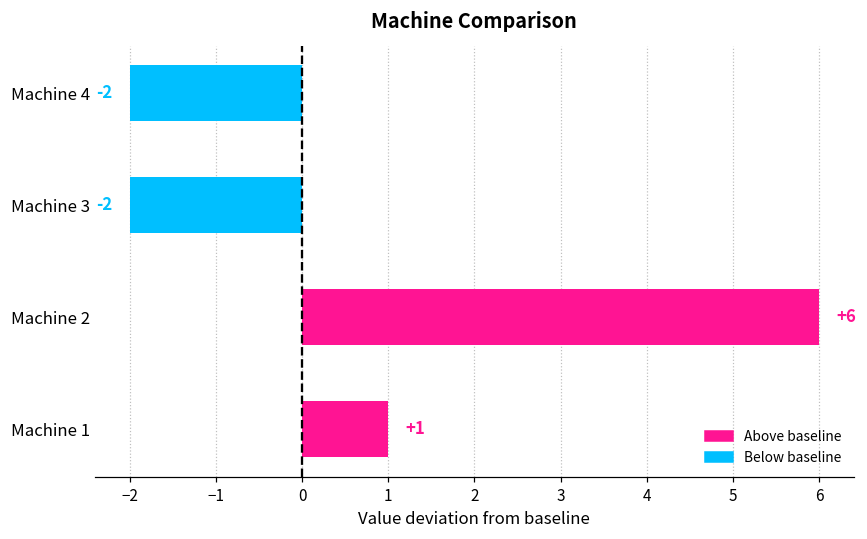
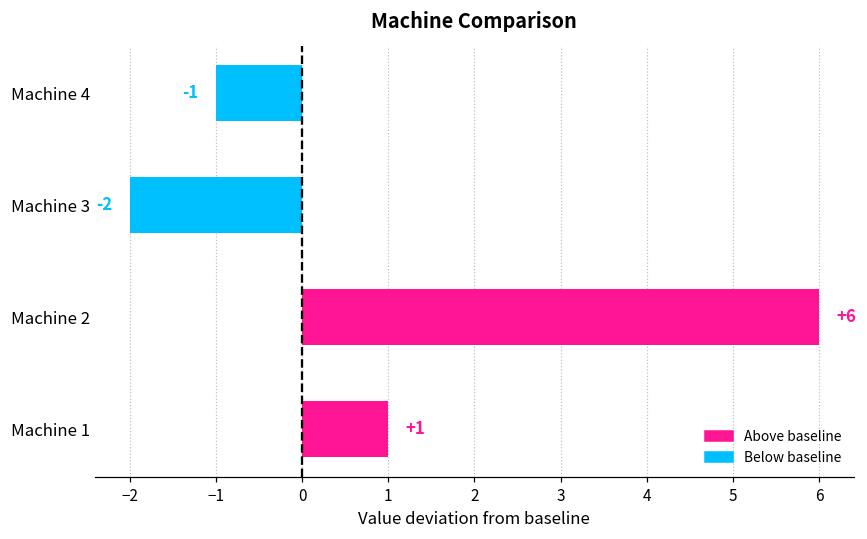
  {
-   "Machine 4": "-2",
+   "Machine 4": "-1",
    "Machine 3": "-2",
    "Machine 2": "+6",
    "Machine 1": "+1"
  }
